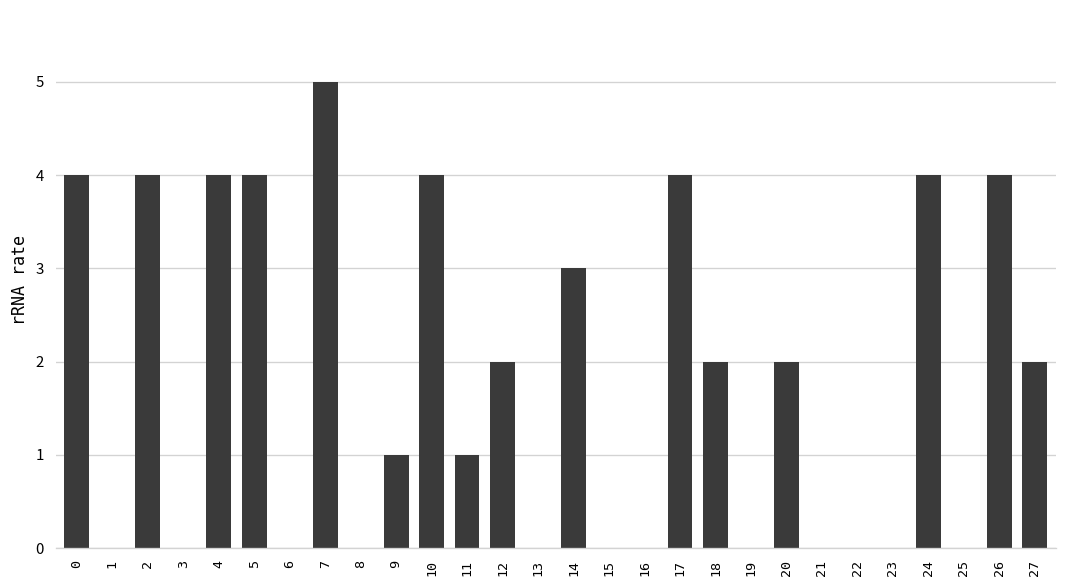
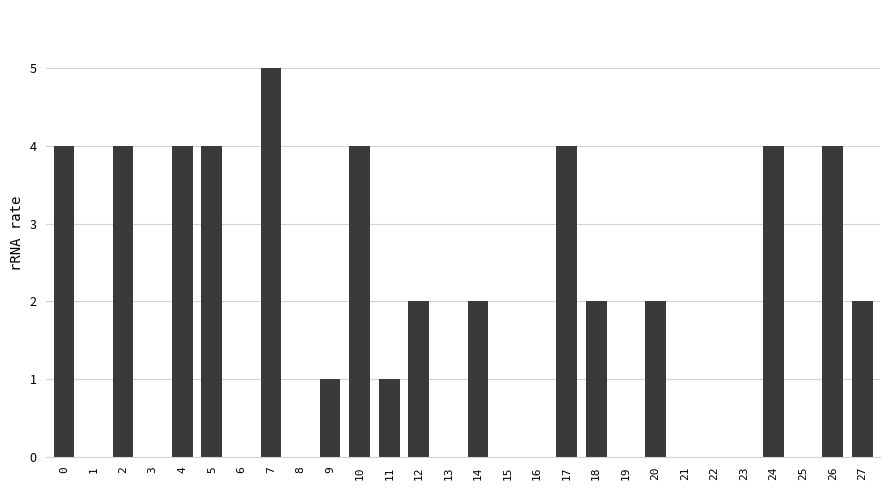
  {
    "0": 4,
    "1": 0,
    "2": 4,
    "3": 0,
    "4": 4,
    "5": 4,
    "6": 0,
    "7": 5,
    "8": 0,
    "9": 1,
    "10": 4,
    "11": 1,
    "12": 2,
    "13": 0,
-   "14": 3,
+   "14": 2,
    "15": 0,
    "16": 0,
    "17": 4,
    "18": 2,
    "19": 0,
    "20": 2,
    "21": 0,
    "22": 0,
    "23": 0,
    "24": 4,
    "25": 0,
    "26": 4,
    "27": 2
  }
